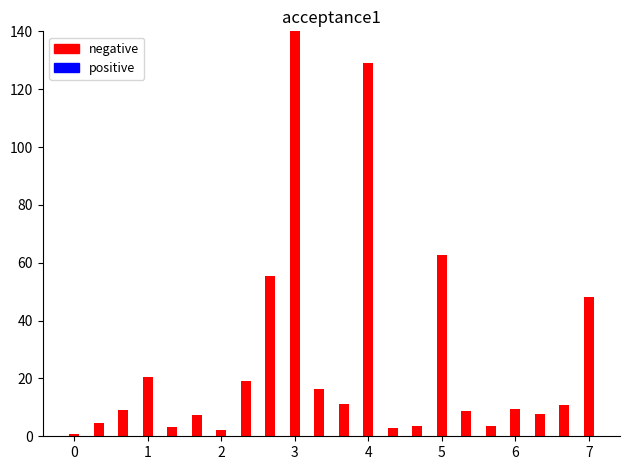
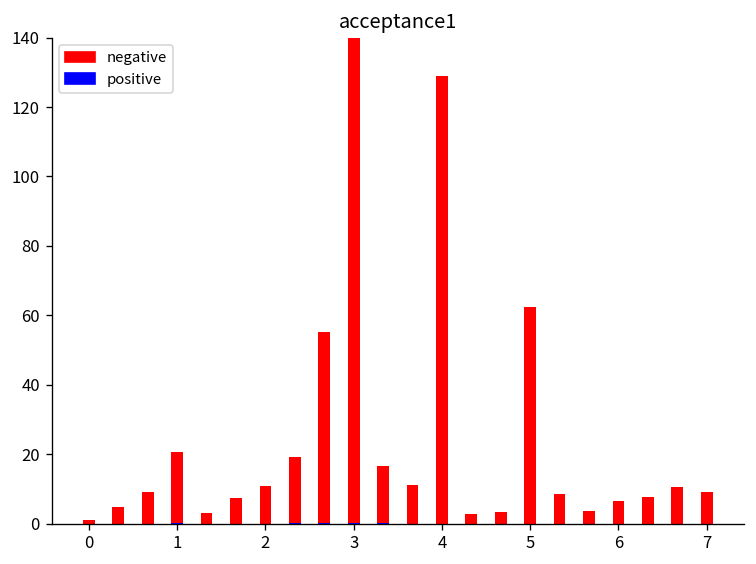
  {
    "negative": {
      "0": 1,
      "1": 21,
-     "2": 2,
+     "2": 11,
      "3": 140,
      "4": 129,
      "5": 63,
-     "6": 9,
-     "7": 48
+     "6": 7,
+     "7": 9
    }
  }
